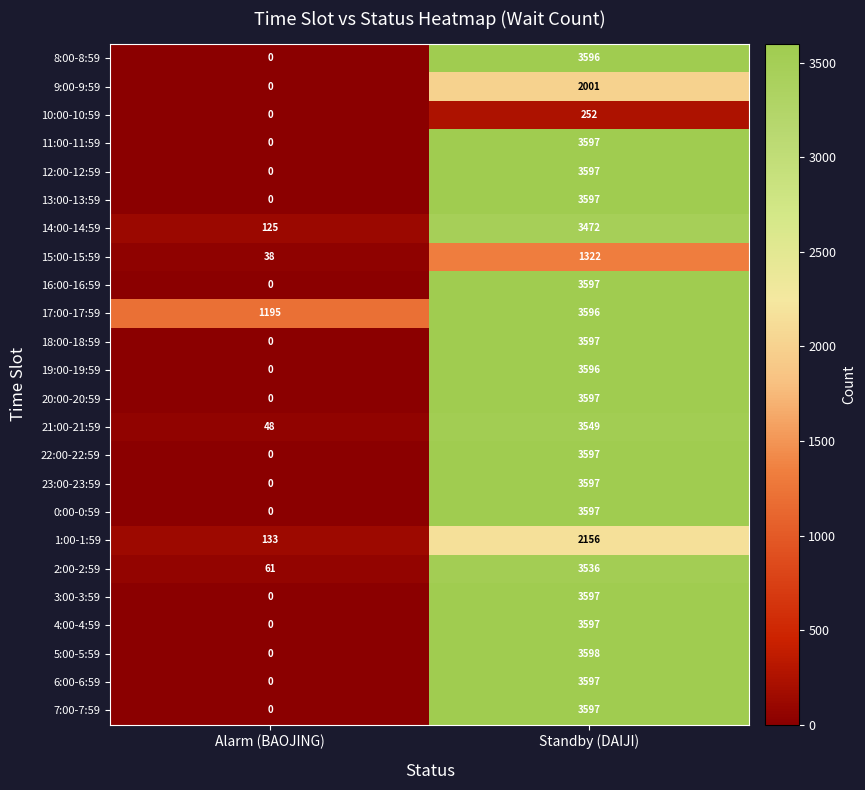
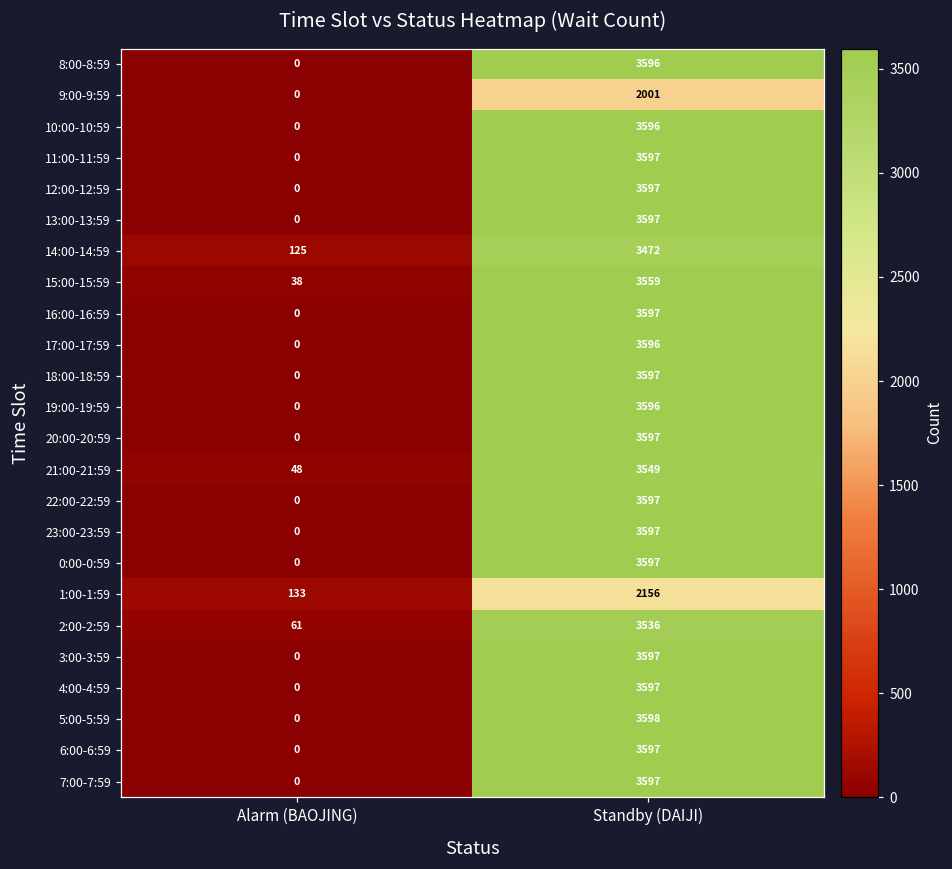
  {
    "8:00-8:59": {
      "Alarm (BAOJING)": 0,
      "Standby (DAIJI)": 3596
    },
    "9:00-9:59": {
      "Alarm (BAOJING)": 0,
      "Standby (DAIJI)": 2001
    },
    "10:00-10:59": {
      "Alarm (BAOJING)": 0,
-     "Standby (DAIJI)": 252
+     "Standby (DAIJI)": 3596
    },
    "11:00-11:59": {
      "Alarm (BAOJING)": 0,
      "Standby (DAIJI)": 3597
    },
    "12:00-12:59": {
      "Alarm (BAOJING)": 0,
      "Standby (DAIJI)": 3597
    },
    "13:00-13:59": {
      "Alarm (BAOJING)": 0,
      "Standby (DAIJI)": 3597
    },
    "14:00-14:59": {
      "Alarm (BAOJING)": 125,
      "Standby (DAIJI)": 3472
    },
    "15:00-15:59": {
      "Alarm (BAOJING)": 38,
-     "Standby (DAIJI)": 1322
+     "Standby (DAIJI)": 3559
    },
    "16:00-16:59": {
      "Alarm (BAOJING)": 0,
      "Standby (DAIJI)": 3597
    },
    "17:00-17:59": {
-     "Alarm (BAOJING)": 1195,
+     "Alarm (BAOJING)": 0,
      "Standby (DAIJI)": 3596
    },
    "18:00-18:59": {
      "Alarm (BAOJING)": 0,
      "Standby (DAIJI)": 3597
    },
    "19:00-19:59": {
      "Alarm (BAOJING)": 0,
      "Standby (DAIJI)": 3596
    },
    "20:00-20:59": {
      "Alarm (BAOJING)": 0,
      "Standby (DAIJI)": 3597
    },
    "21:00-21:59": {
      "Alarm (BAOJING)": 48,
      "Standby (DAIJI)": 3549
    },
    "22:00-22:59": {
      "Alarm (BAOJING)": 0,
      "Standby (DAIJI)": 3597
    },
    "23:00-23:59": {
      "Alarm (BAOJING)": 0,
      "Standby (DAIJI)": 3597
    },
    "0:00-0:59": {
      "Alarm (BAOJING)": 0,
      "Standby (DAIJI)": 3597
    },
    "1:00-1:59": {
      "Alarm (BAOJING)": 133,
      "Standby (DAIJI)": 2156
    },
    "2:00-2:59": {
      "Alarm (BAOJING)": 61,
      "Standby (DAIJI)": 3536
    },
    "3:00-3:59": {
      "Alarm (BAOJING)": 0,
      "Standby (DAIJI)": 3597
    },
    "4:00-4:59": {
      "Alarm (BAOJING)": 0,
      "Standby (DAIJI)": 3597
    },
    "5:00-5:59": {
      "Alarm (BAOJING)": 0,
      "Standby (DAIJI)": 3598
    },
    "6:00-6:59": {
      "Alarm (BAOJING)": 0,
      "Standby (DAIJI)": 3597
    },
    "7:00-7:59": {
      "Alarm (BAOJING)": 0,
      "Standby (DAIJI)": 3597
    }
  }
